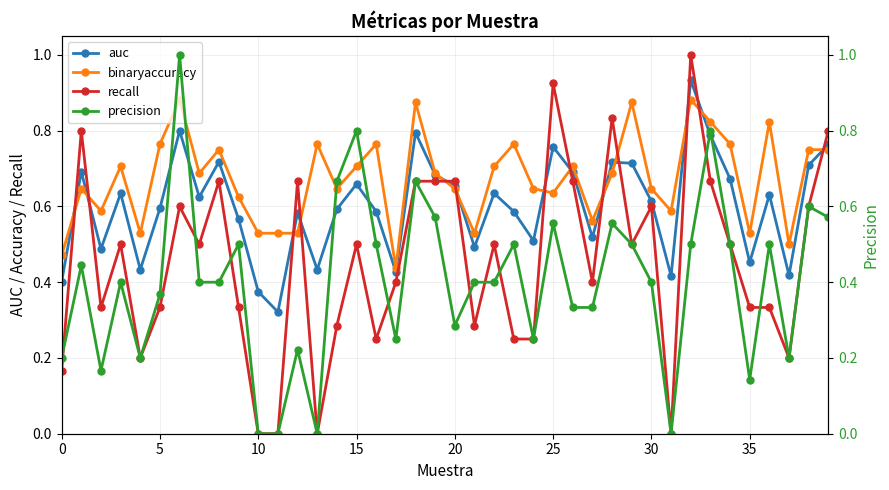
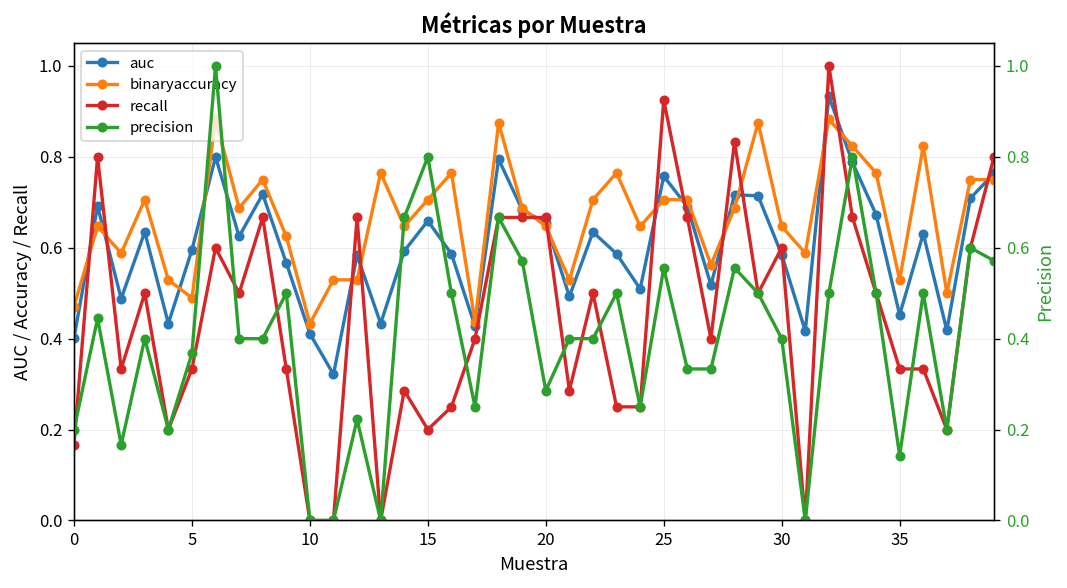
  {
    "auc": {
      "0": 0.40,
      "5": 0.60,
-     "10": 0.38,
+     "10": 0.41,
      "15": 0.66,
      "20": 0.65,
      "25": 0.76,
-     "30": 0.61,
+     "30": 0.58,
      "35": 0.45
    },
    "binaryaccuracy": {
      "0": 0.47,
-     "5": 0.76,
-     "10": 0.53,
+     "5": 0.49,
+     "10": 0.43,
      "15": 0.71,
      "20": 0.65,
-     "25": 0.64,
+     "25": 0.71,
      "30": 0.65,
      "35": 0.53
    },
    "recall": {
      "0": 0.17,
      "5": 0.33,
      "10": 0.0,
-     "15": 0.5,
+     "15": 0.2,
      "20": 0.67,
      "25": 0.92,
      "30": 0.6,
      "35": 0.33
    },
    "precision": {
      "0": 0.20,
      "5": 0.37,
      "10": 0.00,
      "15": 0.80,
      "20": 0.29,
      "25": 0.56,
      "30": 0.40,
      "35": 0.14
    }
  }
